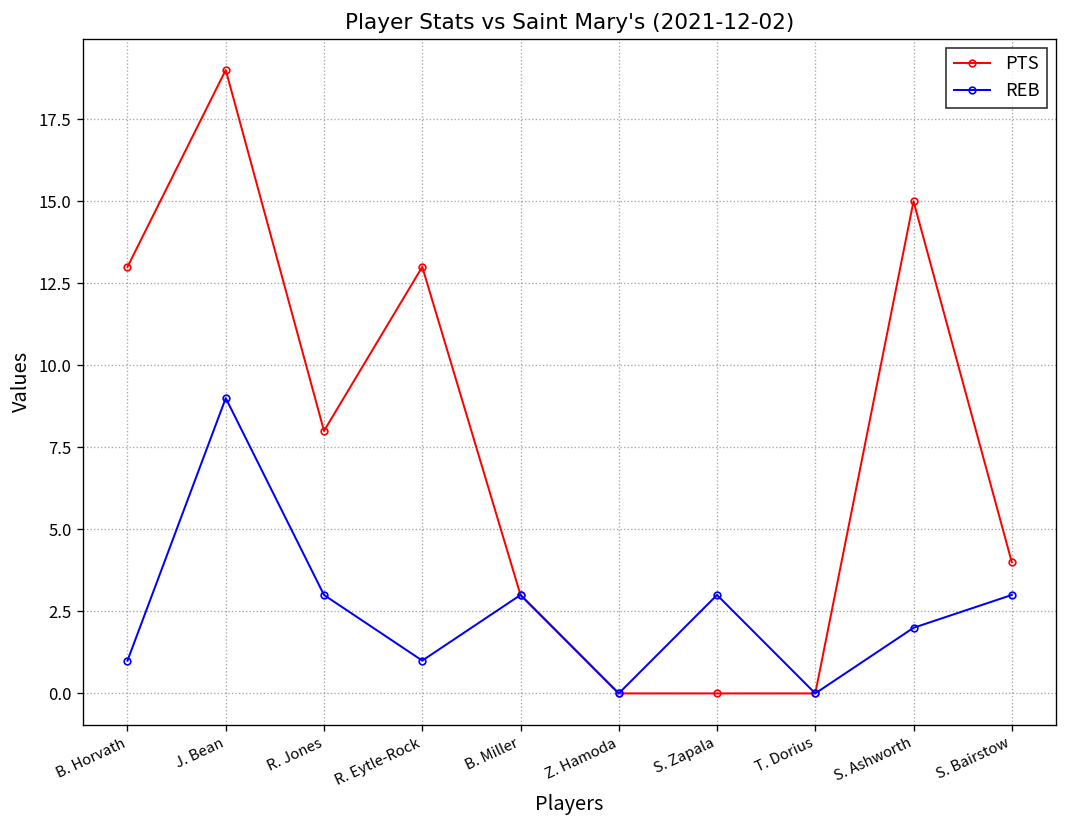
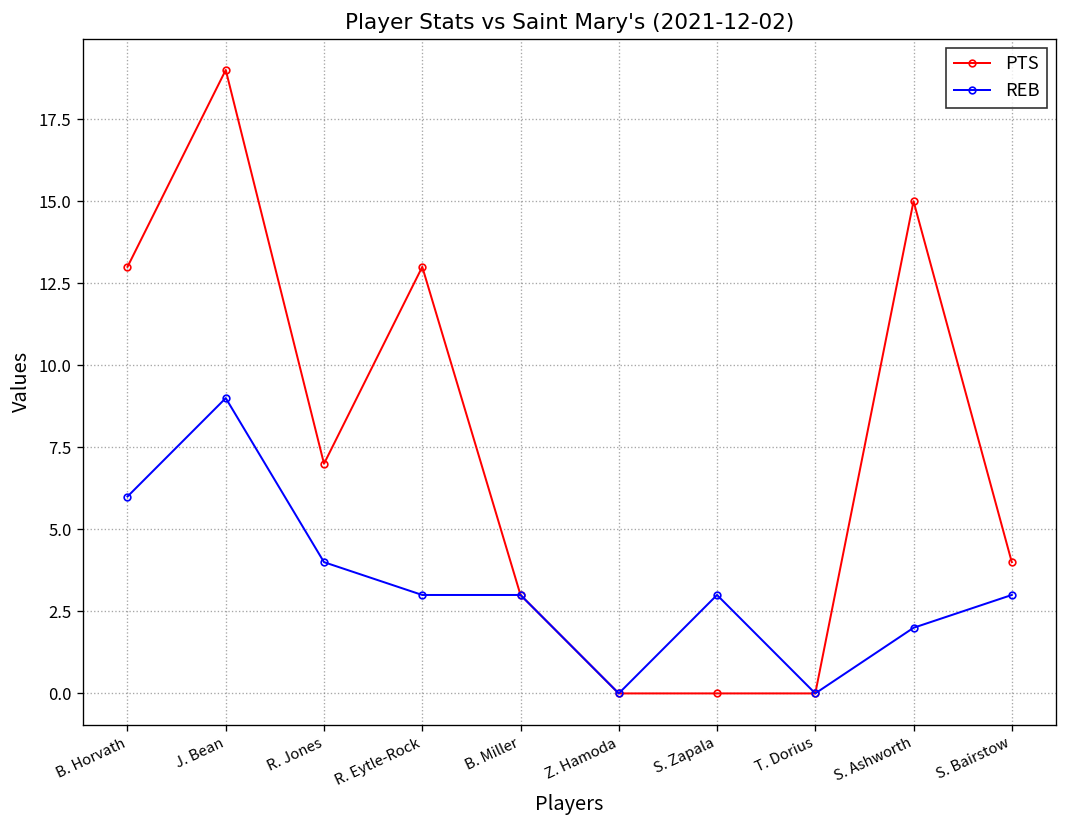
  {
    "PTS": {
      "B. Horvath": 13,
      "J. Bean": 19,
-     "R. Jones": 8,
+     "R. Jones": 7,
      "R. Eytle-Rock": 13,
      "S. Zapala": 0,
      "S. Ashworth": 15,
      "S. Bairstow": 4
    },
    "REB": {
-     "B. Horvath": 1,
+     "B. Horvath": 6,
      "J. Bean": 9,
-     "R. Jones": 3,
-     "R. Eytle-Rock": 1,
+     "R. Jones": 4,
+     "R. Eytle-Rock": 3,
      "S. Zapala": 3,
      "S. Ashworth": 2,
      "S. Bairstow": 3
    }
  }
